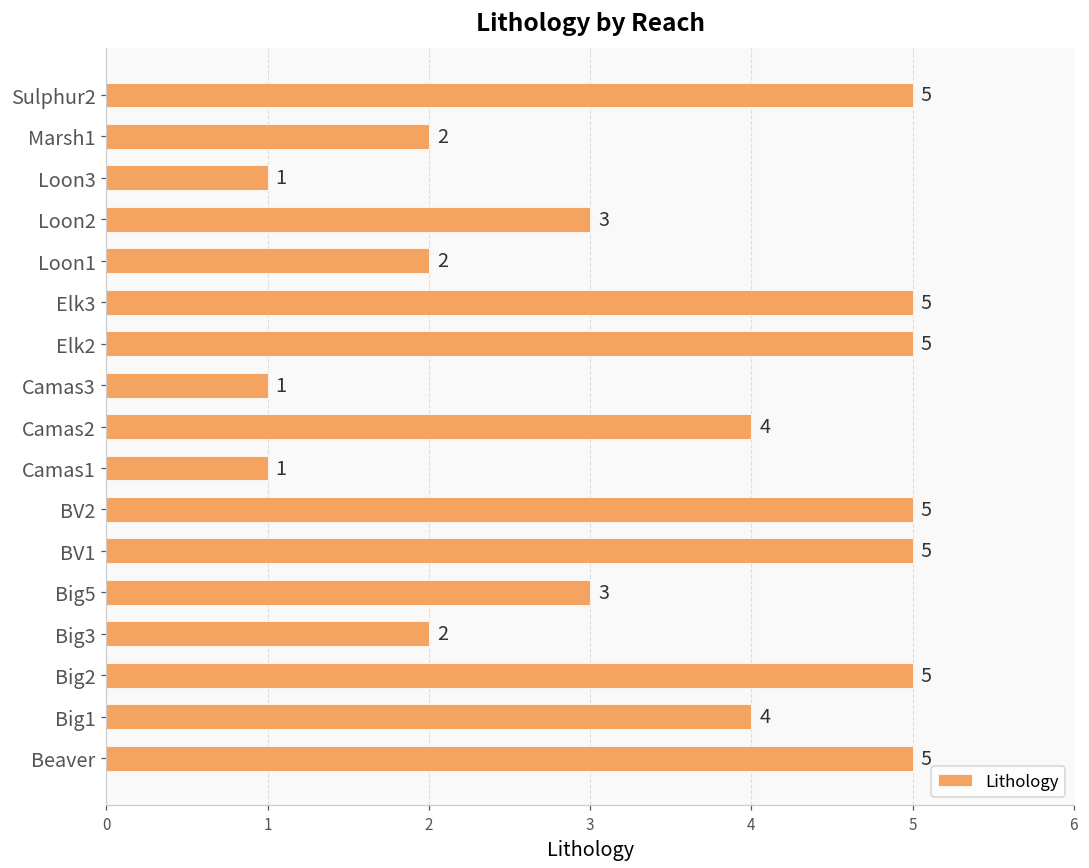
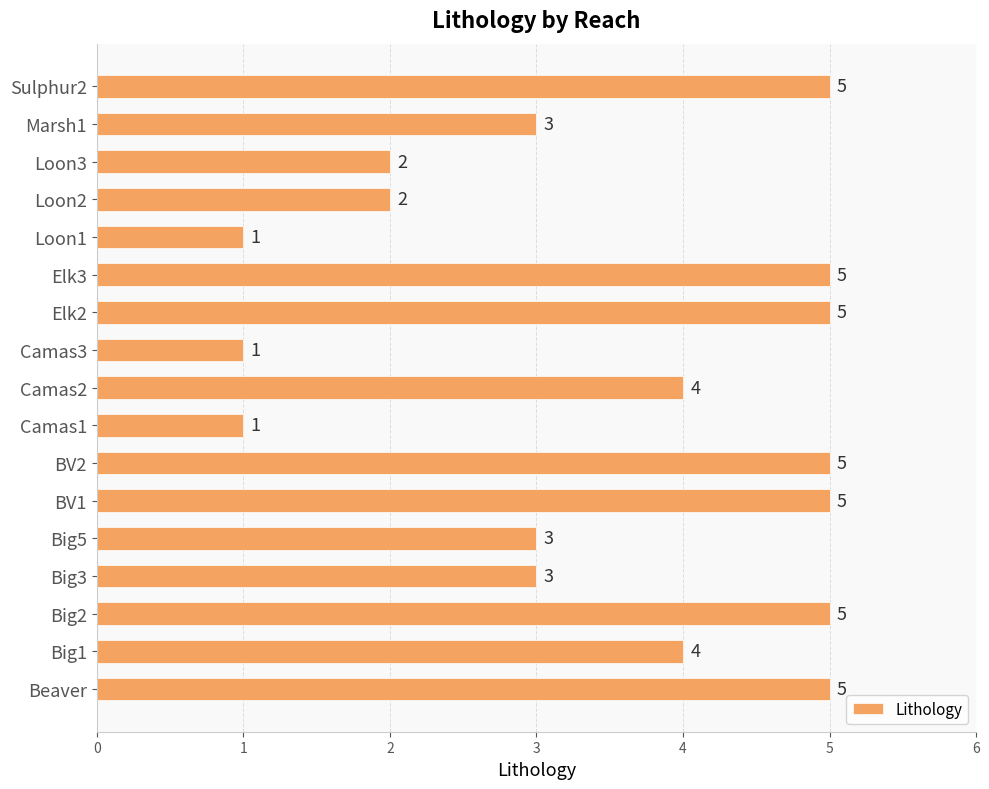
  {
    "Sulphur2": 5,
-   "Marsh1": 2,
-   "Loon3": 1,
-   "Loon2": 3,
-   "Loon1": 2,
+   "Marsh1": 3,
+   "Loon3": 2,
+   "Loon2": 2,
+   "Loon1": 1,
    "Elk3": 5,
    "Elk2": 5,
    "Camas3": 1,
    "Camas2": 4,
    "Camas1": 1,
    "BV2": 5,
    "BV1": 5,
    "Big5": 3,
-   "Big3": 2,
+   "Big3": 3,
    "Big2": 5,
    "Big1": 4
  }
